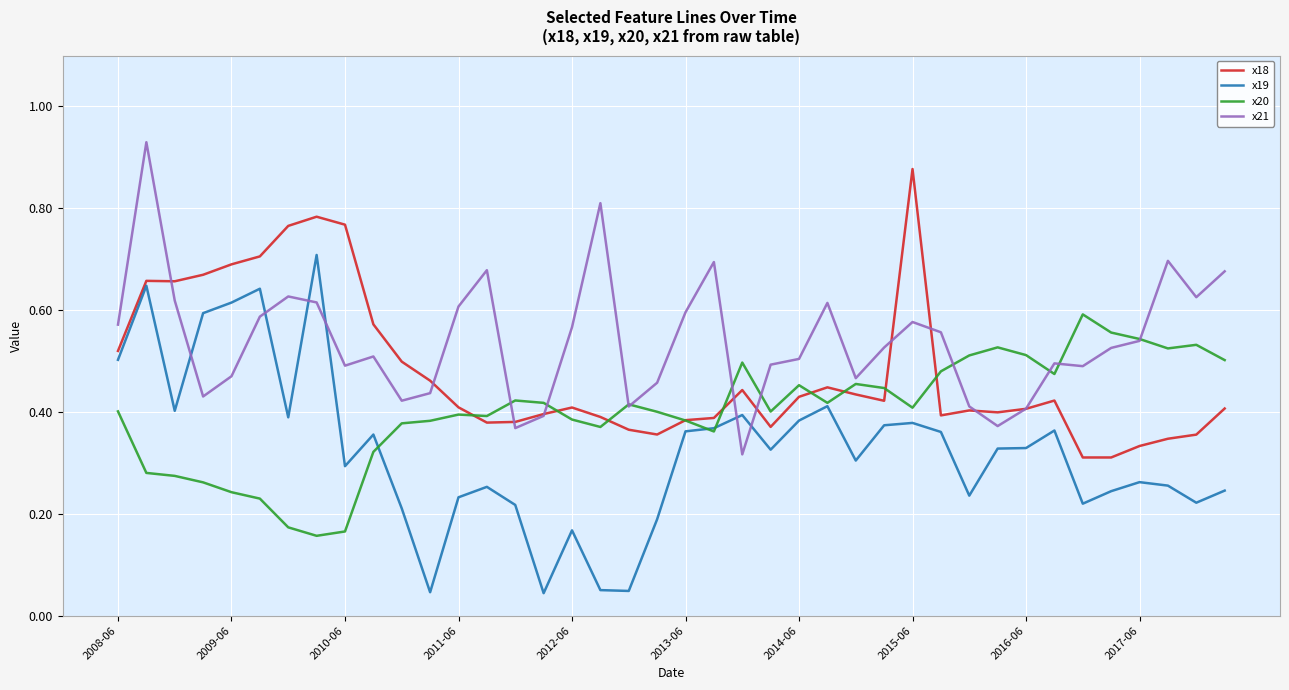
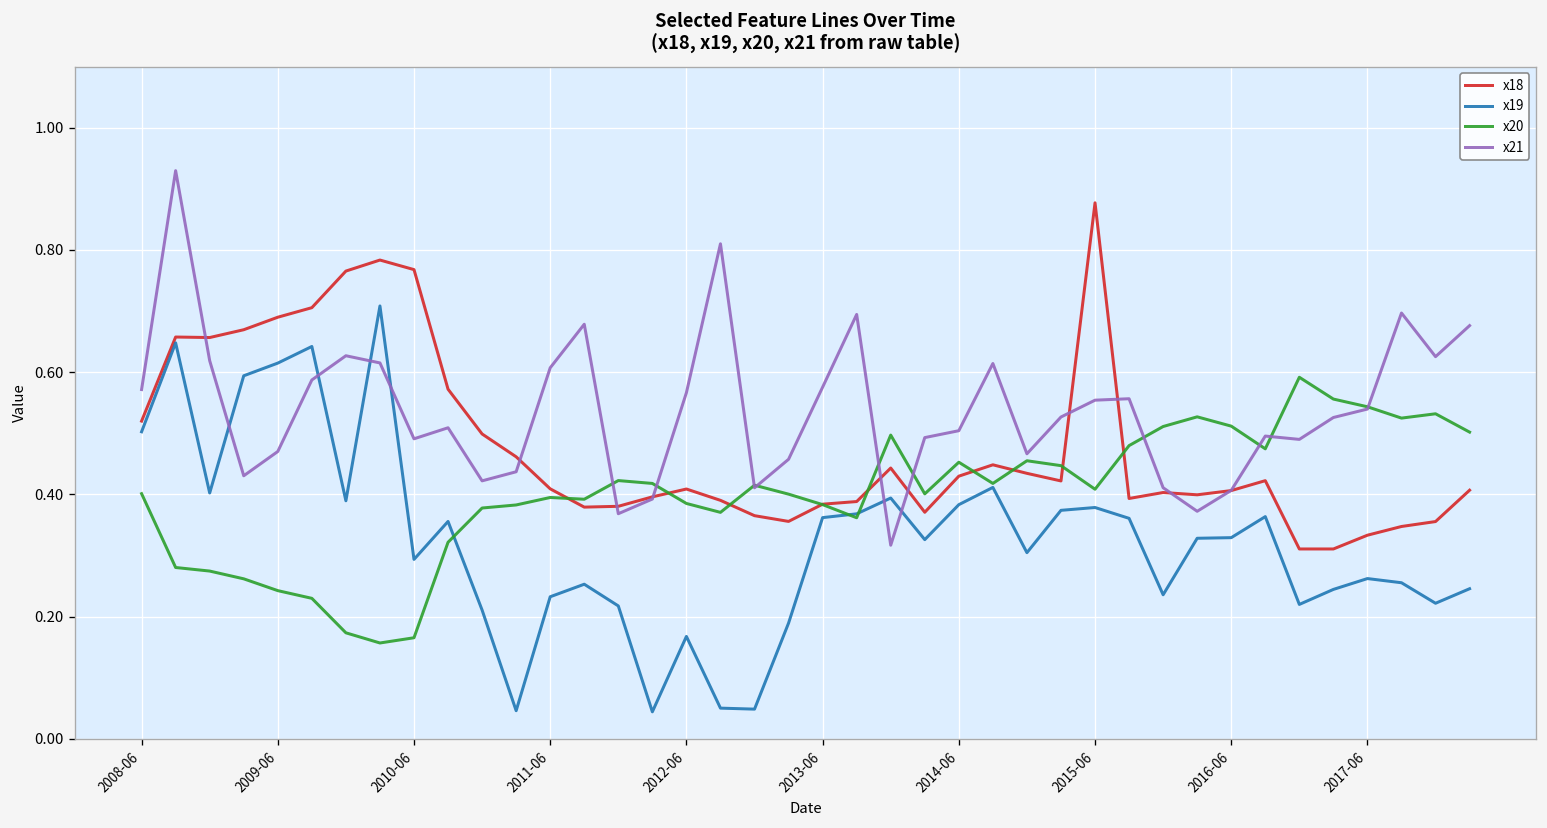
  {
    "x18": {
      "2008-06": 0.52,
      "2009-06": 0.69,
      "2010-06": 0.77,
      "2011-06": 0.41,
      "2012-06": 0.41,
      "2014-06": 0.43,
      "2015-06": 0.88,
      "2017-06": 0.33
    },
    "x19": {
      "2008-06": 0.50,
      "2009-06": 0.61,
      "2010-06": 0.29,
      "2011-06": 0.23,
      "2012-06": 0.17,
      "2013-06": 0.36,
      "2014-06": 0.38,
      "2015-06": 0.38,
      "2016-06": 0.33,
      "2017-06": 0.26
    },
    "x20": {
      "2008-06": 0.40,
      "2009-06": 0.24,
      "2010-06": 0.17,
      "2011-06": 0.39,
      "2012-06": 0.39,
      "2014-06": 0.45,
      "2015-06": 0.41,
      "2016-06": 0.51
    },
    "x21": {
      "2008-06": 0.57,
      "2009-06": 0.47,
      "2010-06": 0.49,
      "2011-06": 0.61,
      "2012-06": 0.57,
-     "2013-06": 0.60,
+     "2013-06": 0.58,
      "2014-06": 0.50,
-     "2015-06": 0.58
+     "2015-06": 0.55
    }
  }
